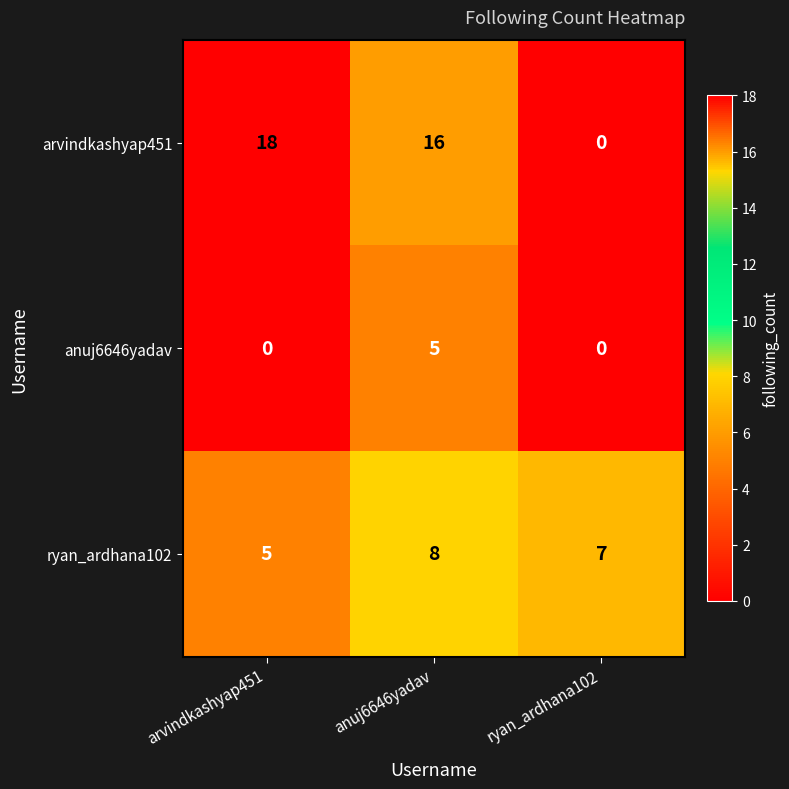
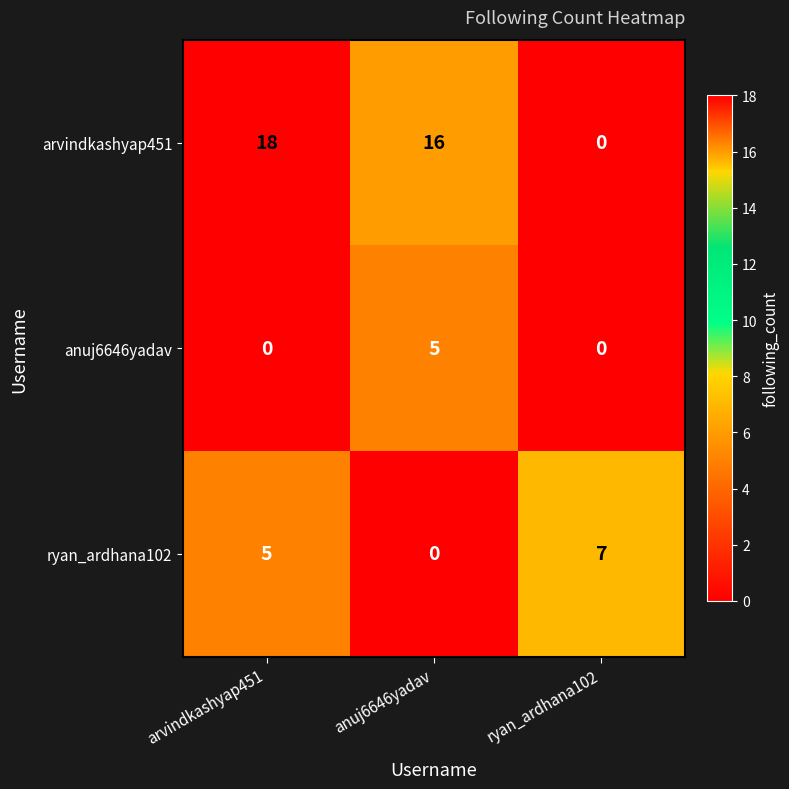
  {
    "arvindkashyap451": {
      "arvindkashyap451": 18,
      "anuj6646yadav": 16,
      "ryan_ardhana102": 0
    },
    "anuj6646yadav": {
      "arvindkashyap451": 0,
      "anuj6646yadav": 5,
      "ryan_ardhana102": 0
    },
    "ryan_ardhana102": {
      "arvindkashyap451": 5,
-     "anuj6646yadav": 8,
+     "anuj6646yadav": 0,
      "ryan_ardhana102": 7
    }
  }
